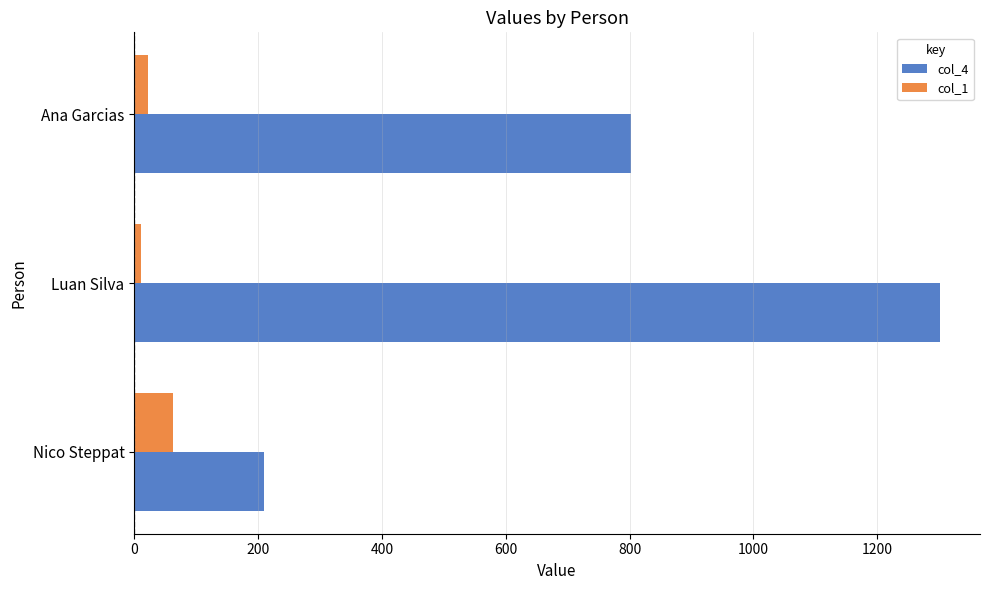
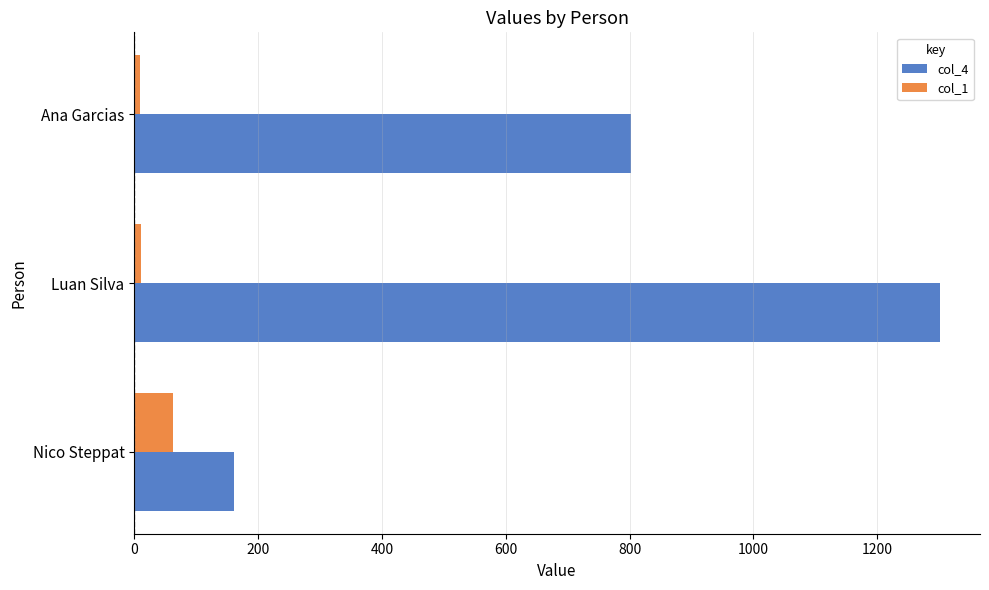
  {
    "col_4": {
      "Ana Garcias": 800,
      "Luan Silva": 1300,
-     "Nico Steppat": 210
+     "Nico Steppat": 160
    },
    "col_1": {
-     "Ana Garcias": 20,
+     "Ana Garcias": 10,
      "Luan Silva": 10,
      "Nico Steppat": 60
    }
  }
